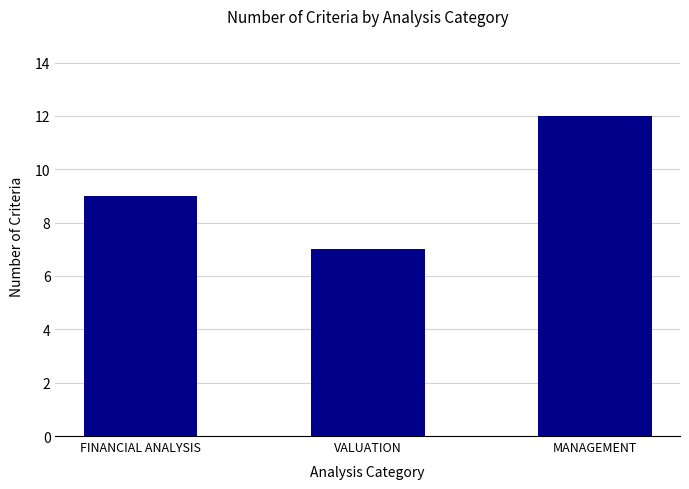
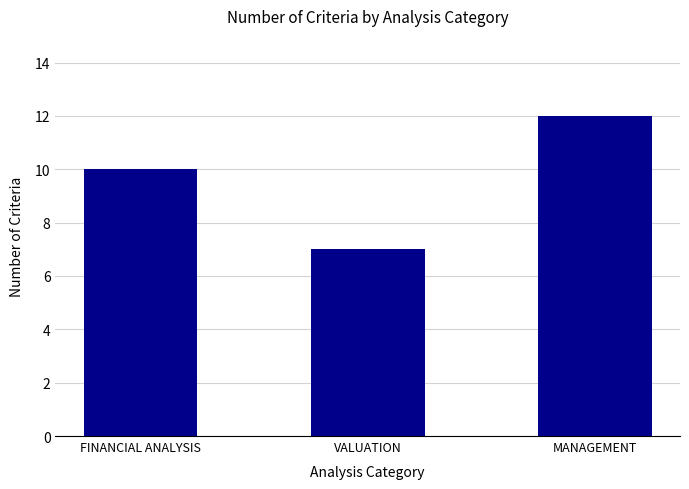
  {
-   "FINANCIAL ANALYSIS": 9,
+   "FINANCIAL ANALYSIS": 10,
    "VALUATION": 7,
    "MANAGEMENT": 12
  }
